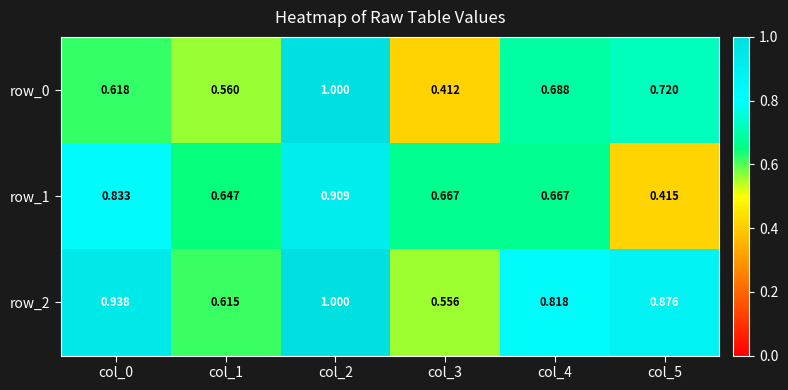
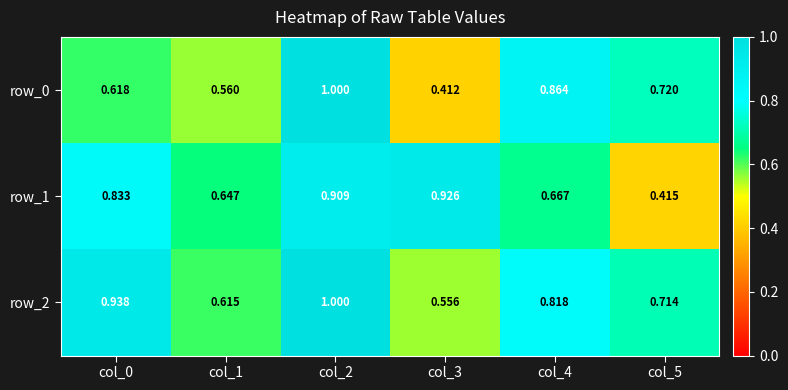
  {
    "row_0": {
      "col_0": 0.618,
      "col_1": 0.560,
      "col_2": 1.000,
      "col_3": 0.412,
-     "col_4": 0.688,
+     "col_4": 0.864,
      "col_5": 0.720
    },
    "row_1": {
      "col_0": 0.833,
      "col_1": 0.647,
      "col_2": 0.909,
-     "col_3": 0.667,
+     "col_3": 0.926,
      "col_4": 0.667,
      "col_5": 0.415
    },
    "row_2": {
      "col_0": 0.938,
      "col_1": 0.615,
      "col_2": 1.000,
      "col_3": 0.556,
      "col_4": 0.818,
-     "col_5": 0.876
+     "col_5": 0.714
    }
  }
